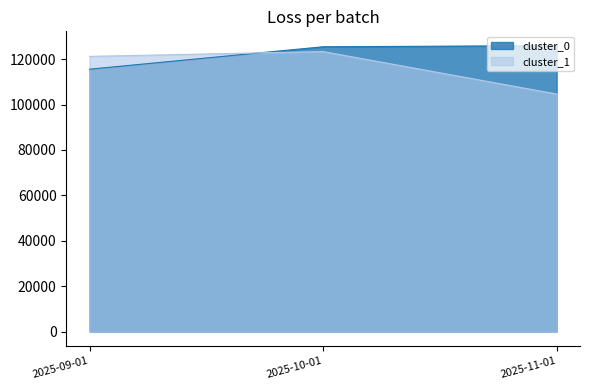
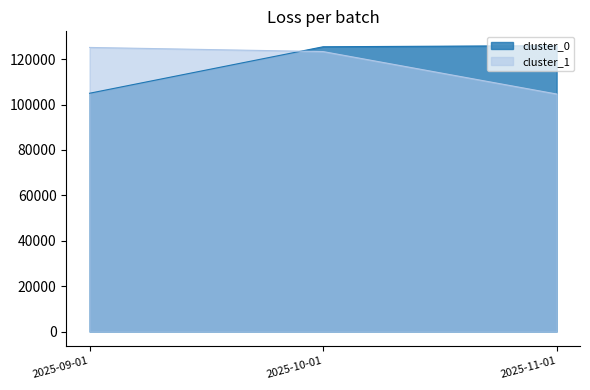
  {
    "cluster_0": {
-     "2025-09-01": 116000,
+     "2025-09-01": 105000,
      "2025-10-01": 125000
    },
    "cluster_1": {
-     "2025-09-01": 121000,
+     "2025-09-01": 125000,
      "2025-10-01": 123000,
      "2025-11-01": 105000
    }
  }
